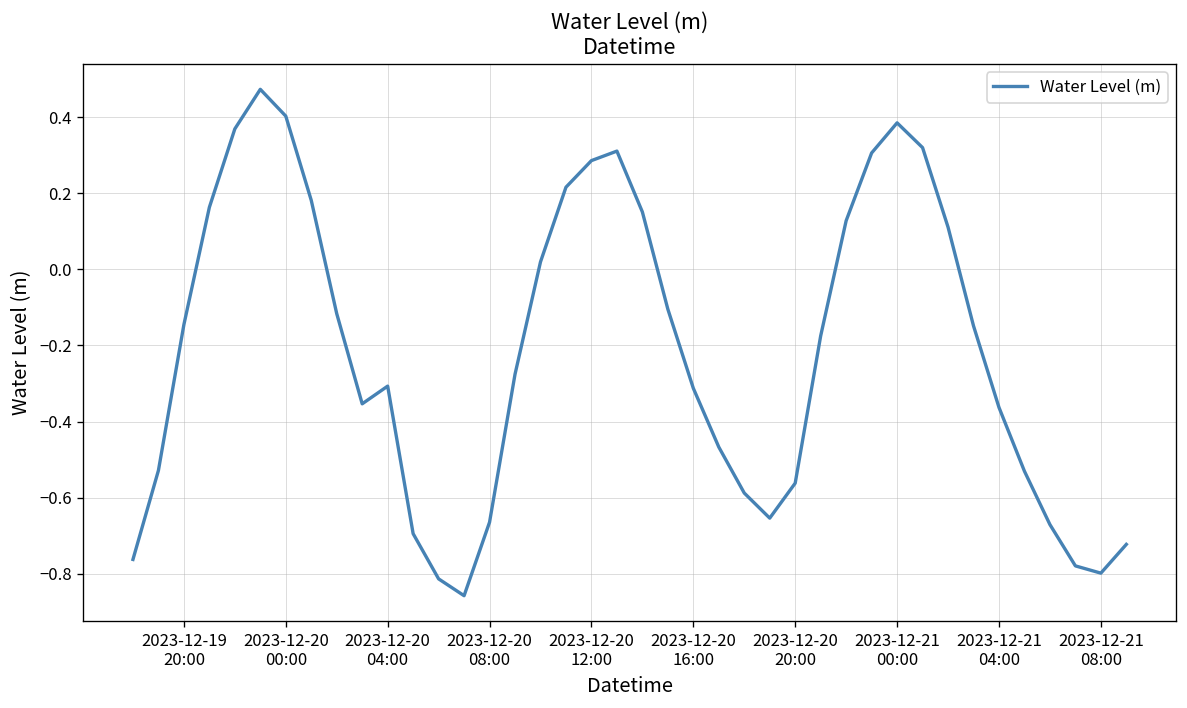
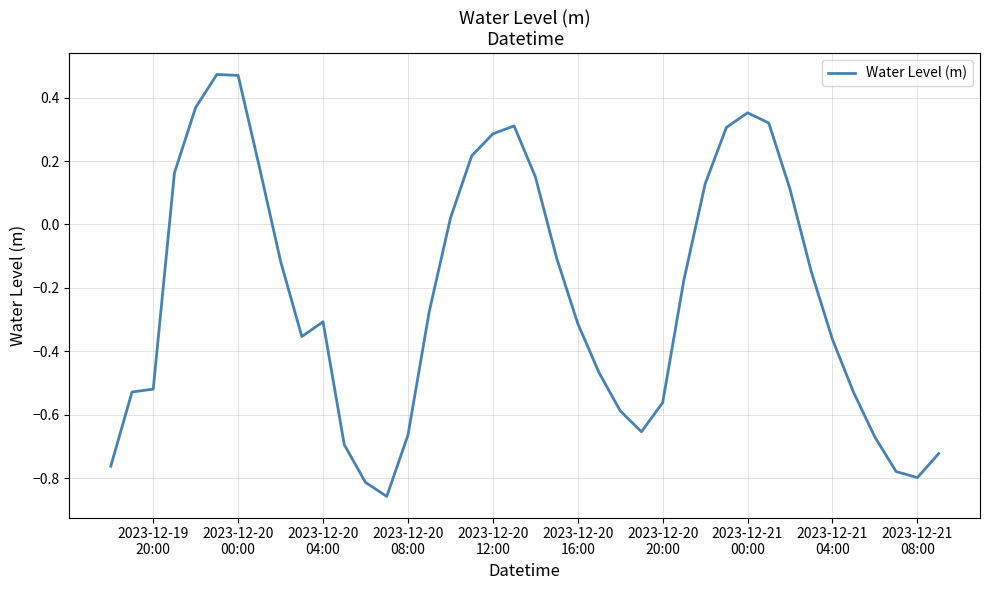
  {
-   "2023-12-19 20:00": -0.15,
-   "2023-12-20 00:00": 0.40,
+   "2023-12-19 20:00": -0.52,
+   "2023-12-20 00:00": 0.47,
    "2023-12-20 04:00": -0.31,
    "2023-12-20 08:00": -0.66,
    "2023-12-20 12:00": 0.29,
    "2023-12-20 16:00": -0.31,
    "2023-12-20 20:00": -0.56,
-   "2023-12-21 00:00": 0.39,
+   "2023-12-21 00:00": 0.35,
    "2023-12-21 04:00": -0.36,
    "2023-12-21 08:00": -0.80
  }
